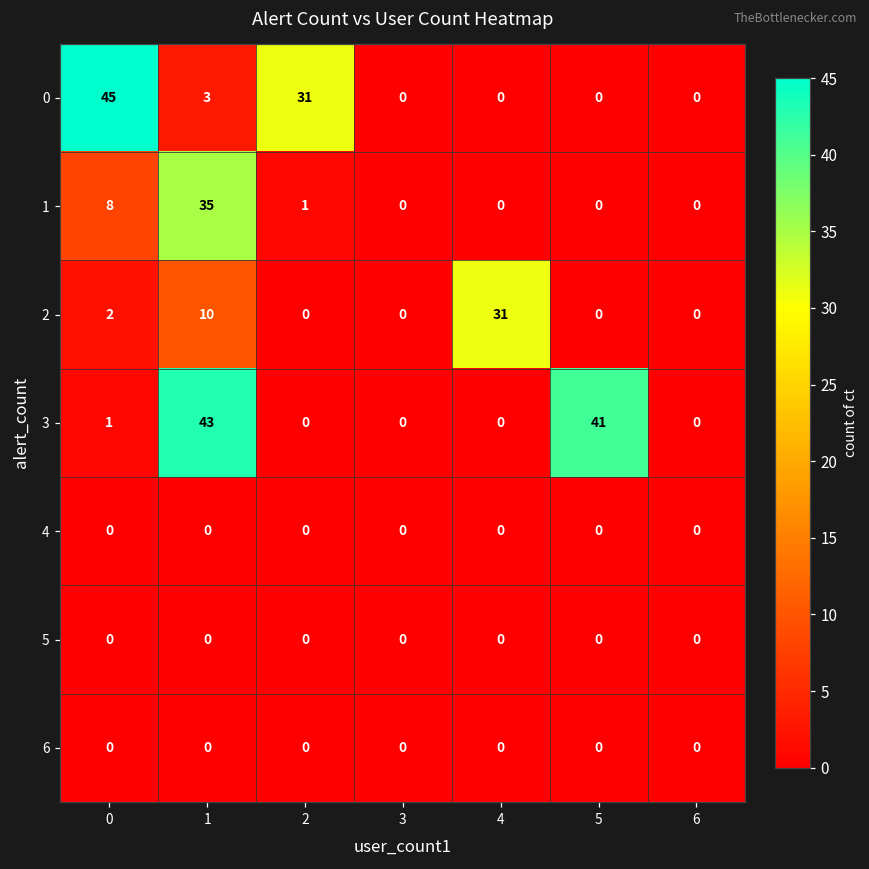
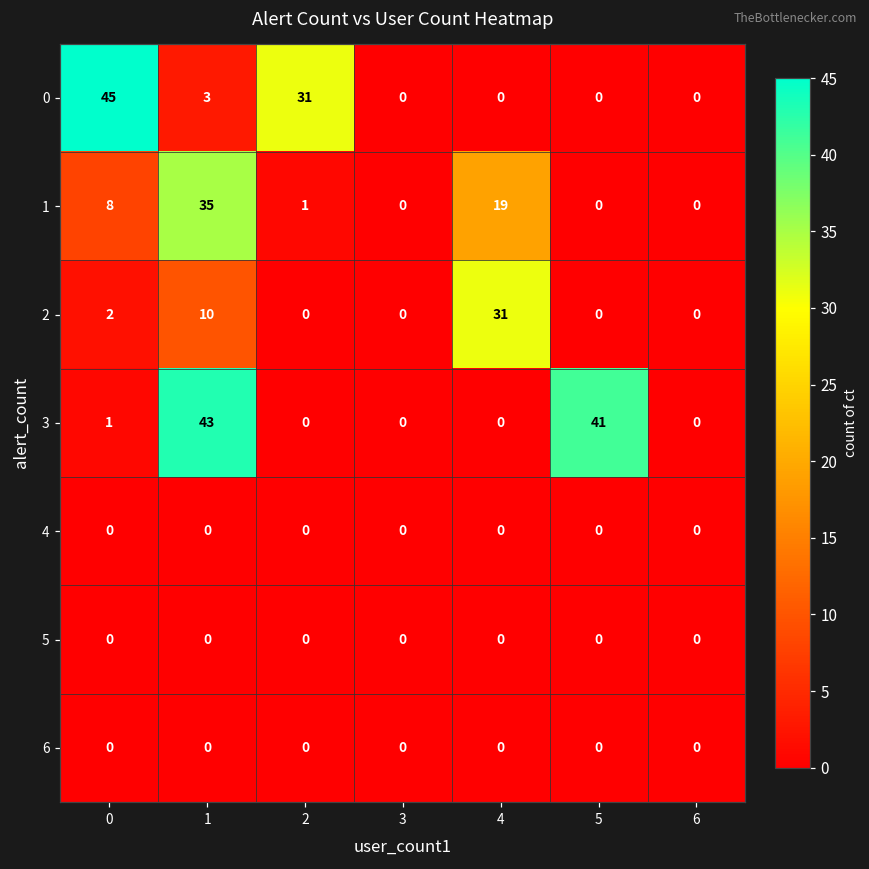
  {
    "0": {
      "0": 45,
      "1": 3,
      "2": 31,
      "3": 0,
      "4": 0,
      "5": 0,
      "6": 0
    },
    "1": {
      "0": 8,
      "1": 35,
      "2": 1,
      "3": 0,
-     "4": 0,
+     "4": 19,
      "5": 0,
      "6": 0
    },
    "2": {
      "0": 2,
      "1": 10,
      "2": 0,
      "3": 0,
      "4": 31,
      "5": 0,
      "6": 0
    },
    "3": {
      "0": 1,
      "1": 43,
      "2": 0,
      "3": 0,
      "4": 0,
      "5": 41,
      "6": 0
    },
    "4": {
      "0": 0,
      "1": 0,
      "2": 0,
      "3": 0,
      "4": 0,
      "5": 0,
      "6": 0
    },
    "5": {
      "0": 0,
      "1": 0,
      "2": 0,
      "3": 0,
      "4": 0,
      "5": 0,
      "6": 0
    },
    "6": {
      "0": 0,
      "1": 0,
      "2": 0,
      "3": 0,
      "4": 0,
      "5": 0,
      "6": 0
    }
  }
